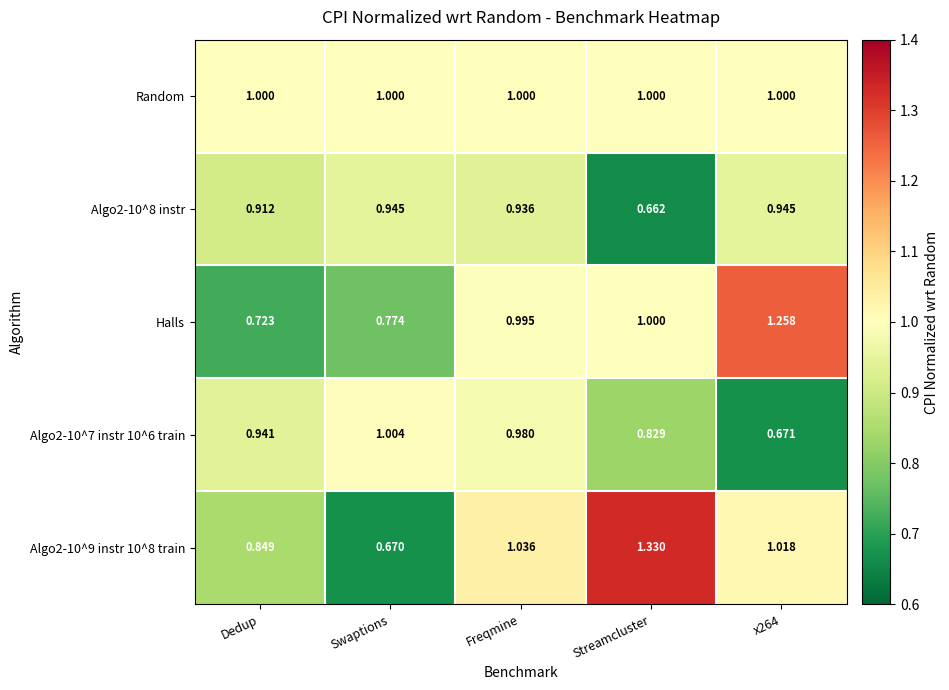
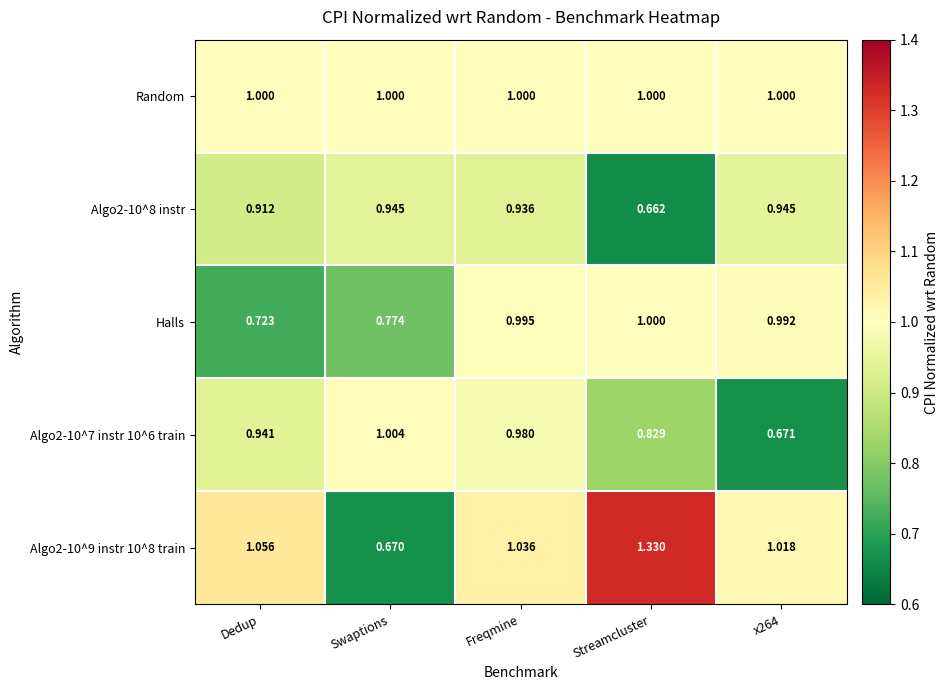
  {
    "Random": {
      "Dedup": 1.000,
      "Swaptions": 1.000,
      "Freqmine": 1.000,
      "Streamcluster": 1.000,
      "x264": 1.000
    },
    "Algo2-10^8 instr": {
      "Dedup": 0.912,
      "Swaptions": 0.945,
      "Freqmine": 0.936,
      "Streamcluster": 0.662,
      "x264": 0.945
    },
    "Halls": {
      "Dedup": 0.723,
      "Swaptions": 0.774,
      "Freqmine": 0.995,
      "Streamcluster": 1.000,
-     "x264": 1.258
+     "x264": 0.992
    },
    "Algo2-10^7 instr 10^6 train": {
      "Dedup": 0.941,
      "Swaptions": 1.004,
      "Freqmine": 0.980,
      "Streamcluster": 0.829,
      "x264": 0.671
    },
    "Algo2-10^9 instr 10^8 train": {
-     "Dedup": 0.849,
+     "Dedup": 1.056,
      "Swaptions": 0.670,
      "Freqmine": 1.036,
      "Streamcluster": 1.330,
      "x264": 1.018
    }
  }
